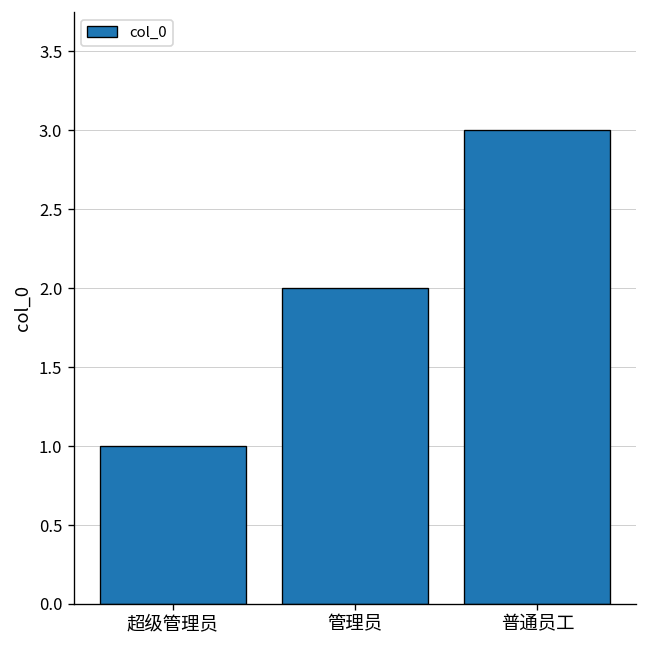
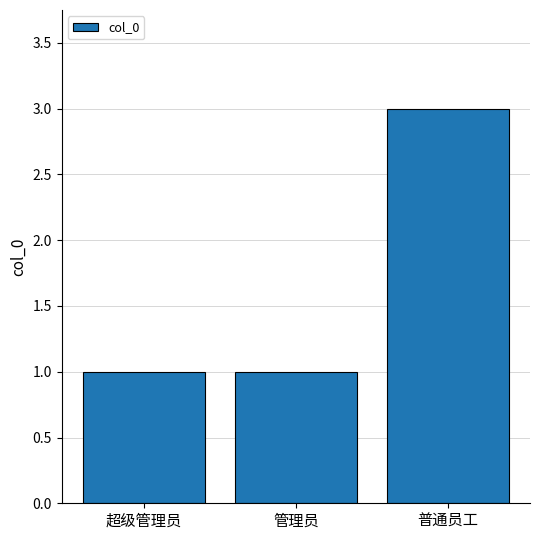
  {
    "超级管理员": 1,
-   "管理员": 2,
+   "管理员": 1,
    "普通员工": 3
  }
